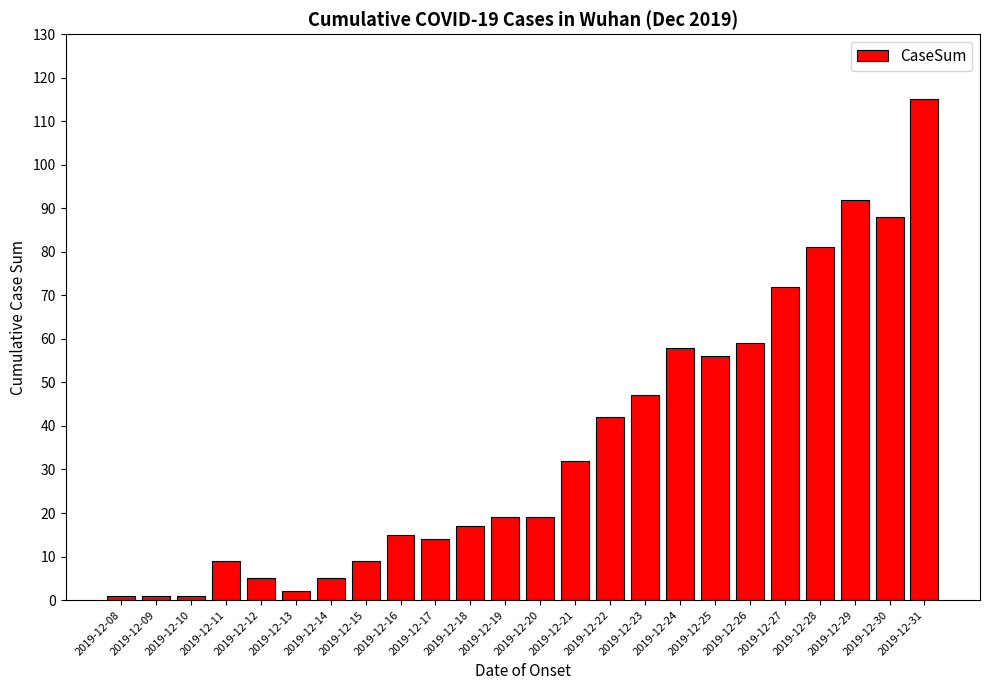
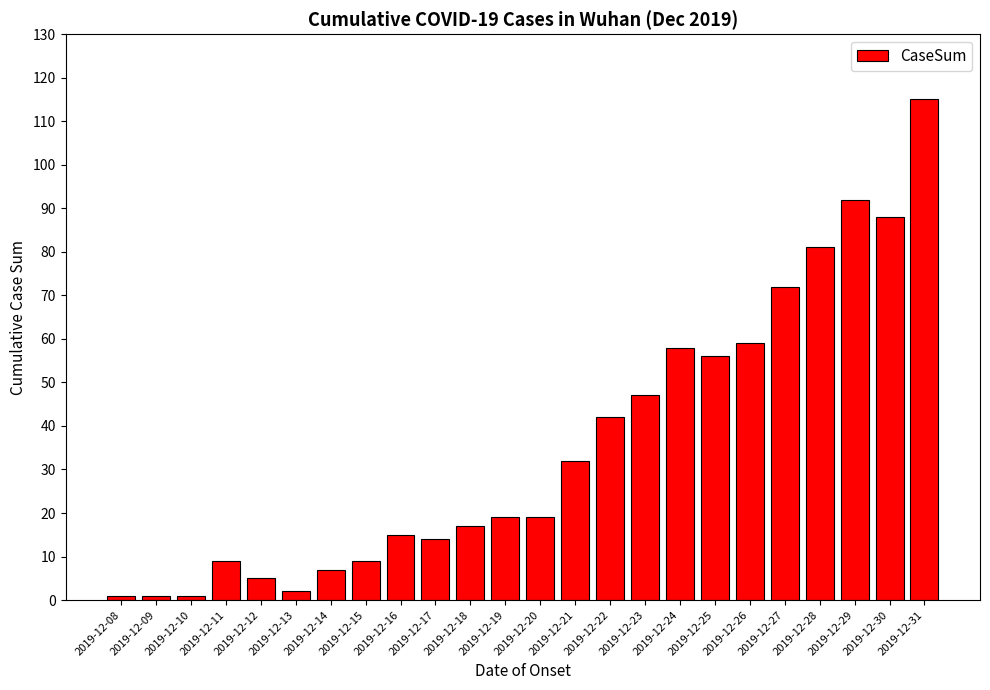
  {
    "2019-12-08": 1,
    "2019-12-09": 1,
    "2019-12-10": 1,
    "2019-12-11": 9,
    "2019-12-12": 5,
    "2019-12-13": 2,
-   "2019-12-14": 5,
+   "2019-12-14": 7,
    "2019-12-15": 9,
    "2019-12-16": 15,
    "2019-12-17": 14,
    "2019-12-18": 17,
    "2019-12-19": 19,
    "2019-12-20": 19,
    "2019-12-21": 32,
    "2019-12-22": 42,
    "2019-12-23": 47,
    "2019-12-24": 58,
    "2019-12-25": 56,
    "2019-12-26": 59,
    "2019-12-27": 72,
    "2019-12-28": 81,
    "2019-12-29": 92,
    "2019-12-30": 88,
    "2019-12-31": 115
  }
